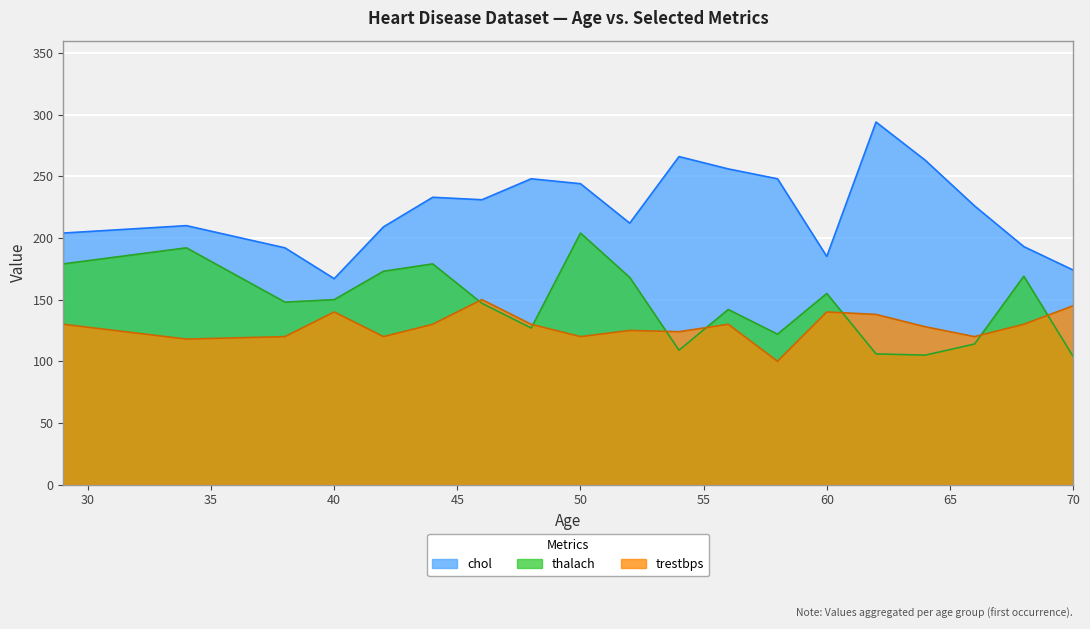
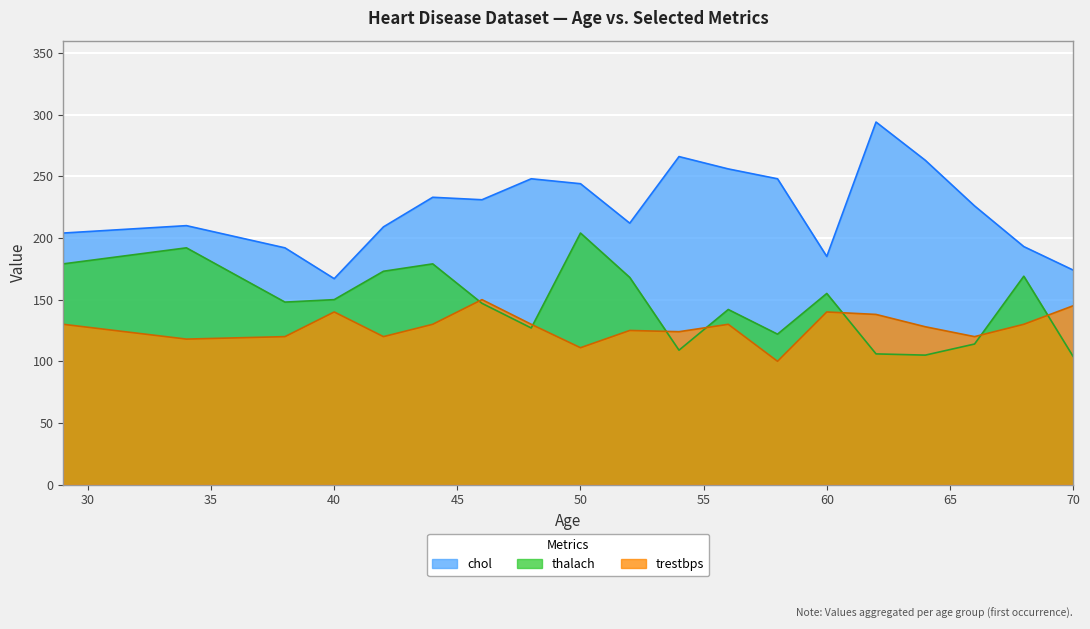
  {
    "chol": {
      "40": 167,
      "50": 244,
      "60": 185,
      "70": 174
    },
    "thalach": {
      "40": 150,
      "50": 204,
      "60": 155,
      "70": 104
    },
    "trestbps": {
      "40": 140,
-     "50": 120,
+     "50": 111,
      "60": 140,
      "70": 145
    }
  }
